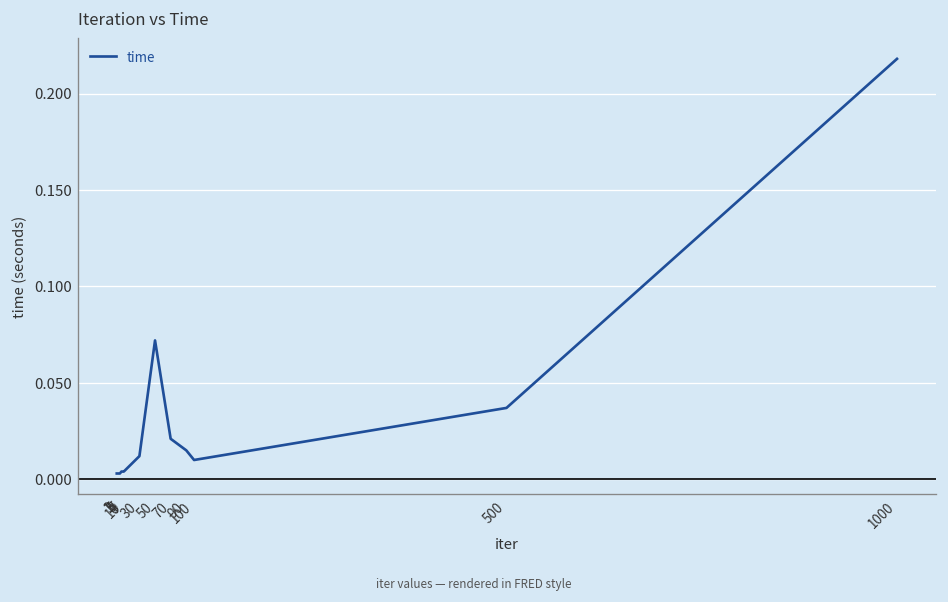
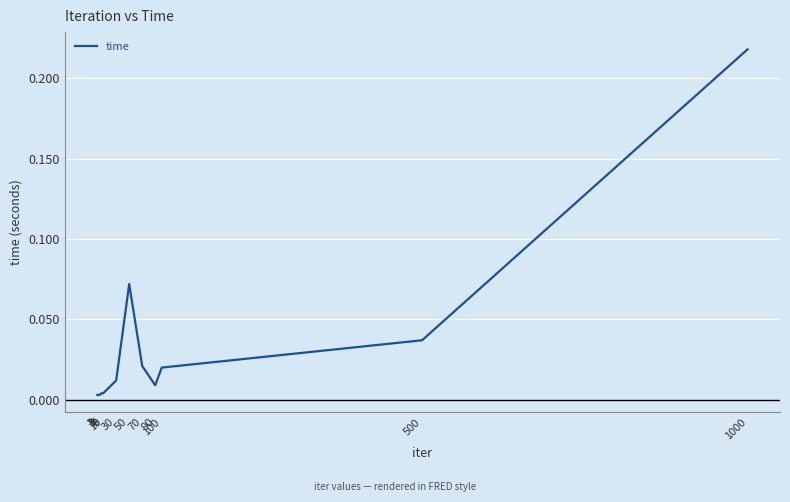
  {
    "1": 0.003,
    "3": 0.003,
    "5": 0.003,
    "7": 0.004,
    "9": 0.004,
    "10": 0.004,
    "30": 0.012,
    "50": 0.072,
    "70": 0.021,
-   "90": 0.015,
-   "100": 0.01,
+   "90": 0.009,
+   "100": 0.02,
    "500": 0.037,
    "1000": 0.218
  }
